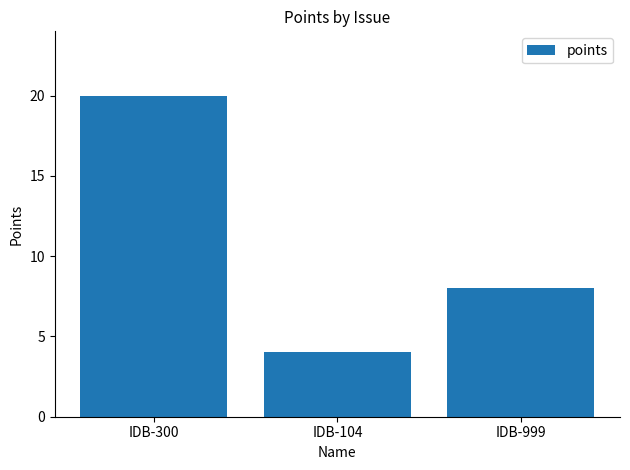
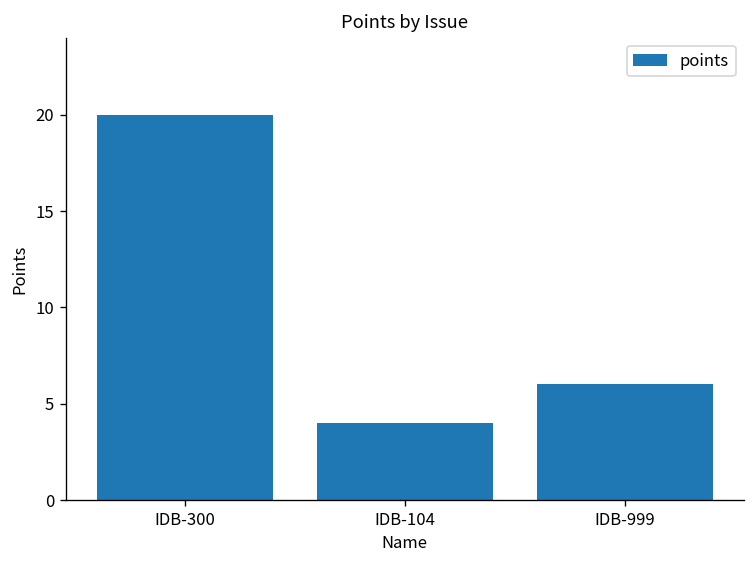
  {
    "IDB-300": 20,
    "IDB-104": 4,
-   "IDB-999": 8
+   "IDB-999": 6
  }
